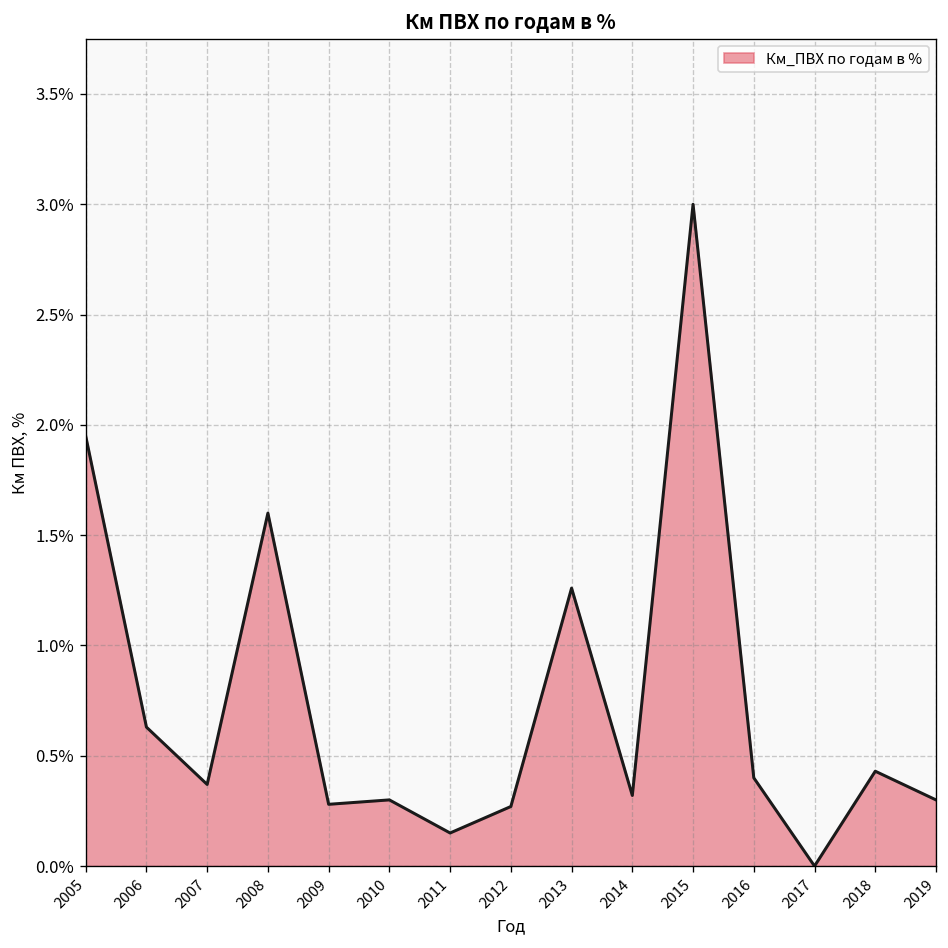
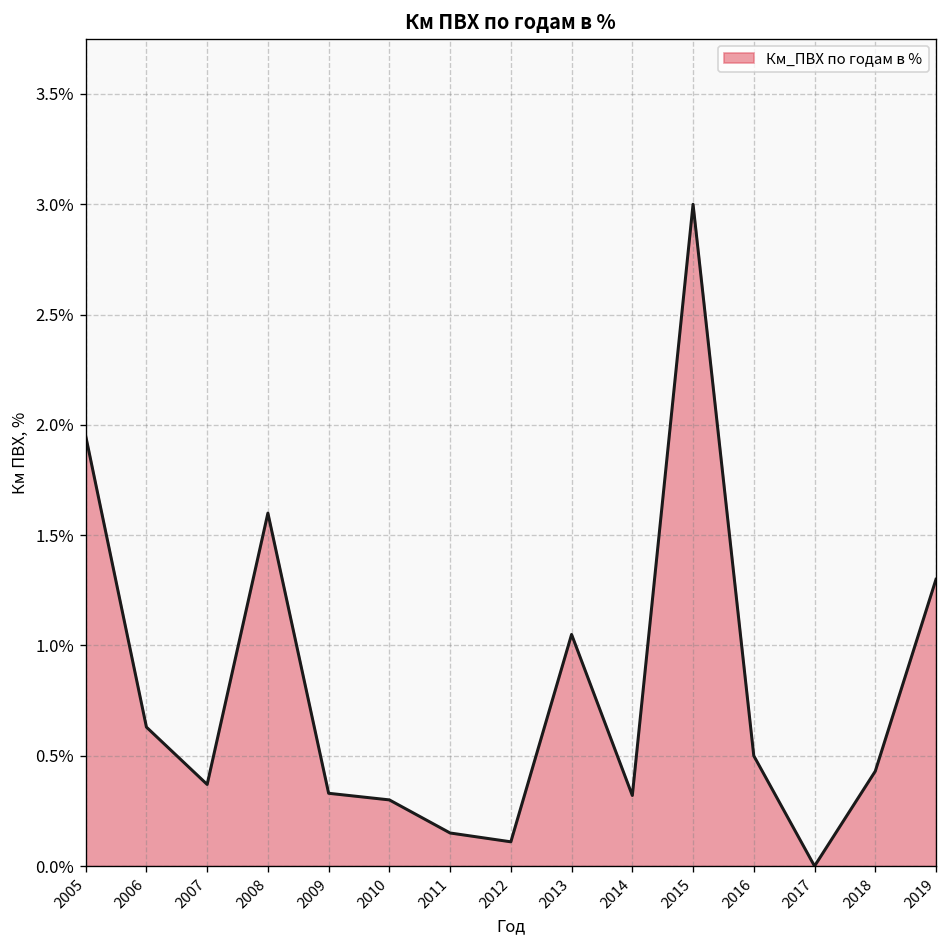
  {
    "2005": "1.95%",
    "2006": "0.63%",
    "2007": "0.37%",
    "2008": "1.60%",
-   "2009": "0.28%",
+   "2009": "0.33%",
    "2010": "0.30%",
    "2011": "0.15%",
-   "2012": "0.27%",
-   "2013": "1.26%",
+   "2012": "0.11%",
+   "2013": "1.05%",
    "2014": "0.32%",
    "2015": "3.00%",
-   "2016": "0.4%",
+   "2016": "0.5%",
    "2017": "0.00%",
    "2018": "0.43%",
-   "2019": "0.3%"
+   "2019": "1.3%"
  }
